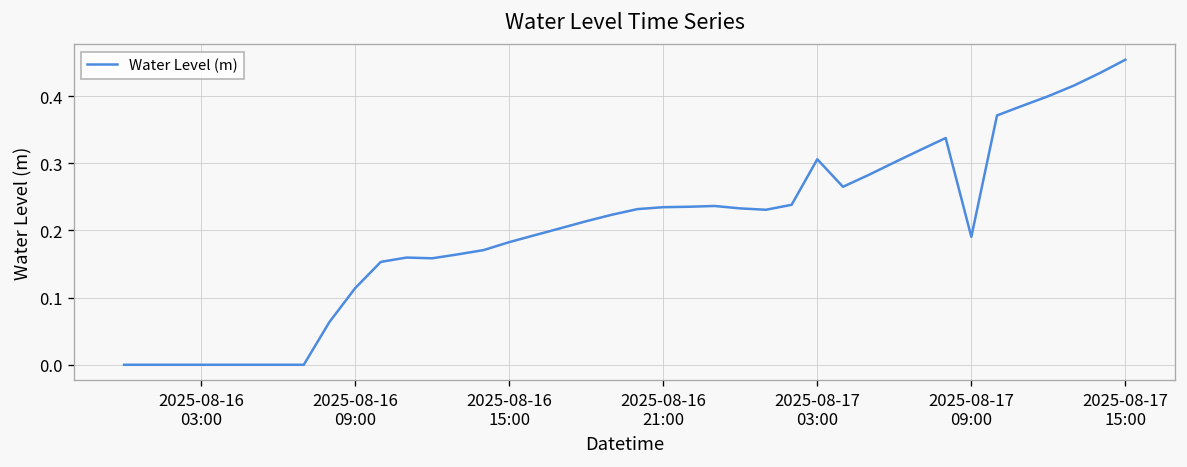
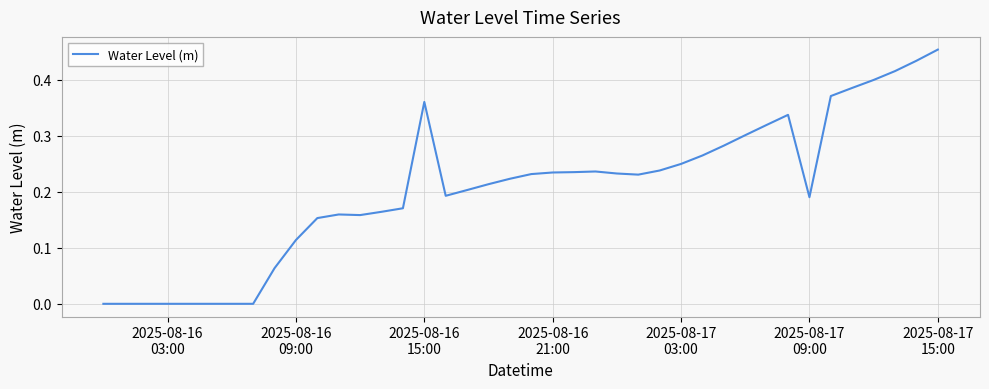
  {
    "2025-08-16 03:00": 0.00,
    "2025-08-16 09:00": 0.11,
-   "2025-08-16 15:00": 0.18,
+   "2025-08-16 15:00": 0.36,
    "2025-08-16 21:00": 0.23,
-   "2025-08-17 03:00": 0.31,
+   "2025-08-17 03:00": 0.25,
    "2025-08-17 09:00": 0.19,
    "2025-08-17 15:00": 0.45
  }
